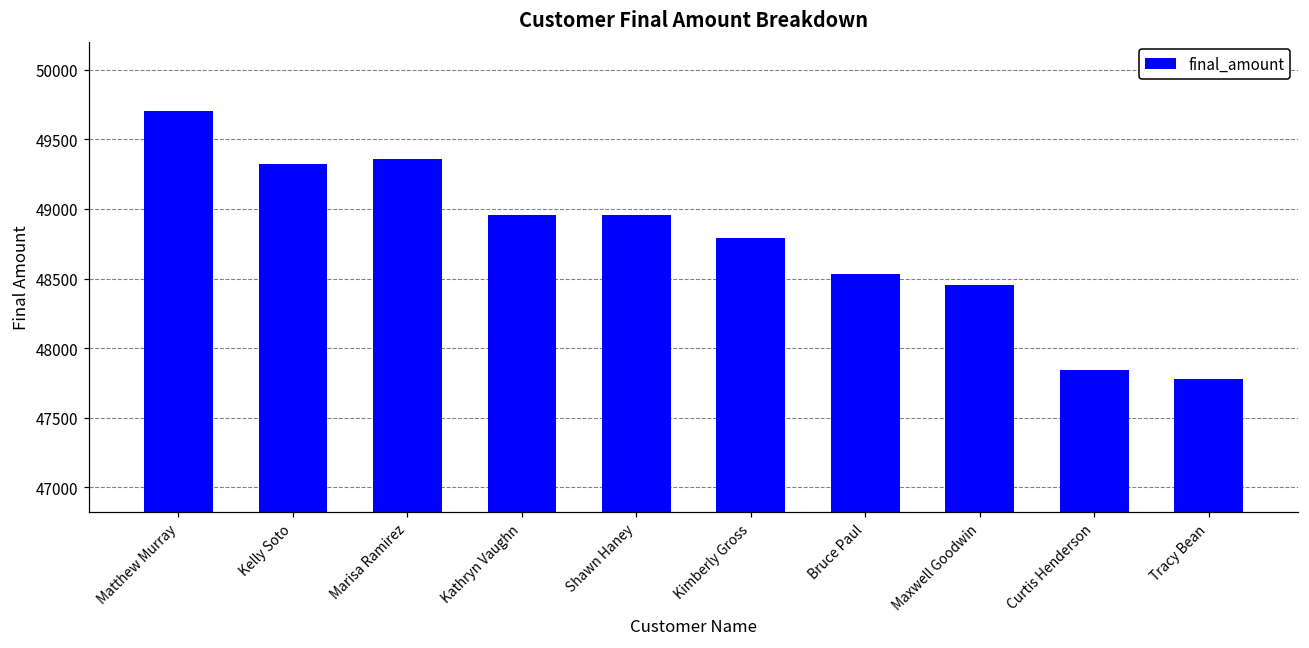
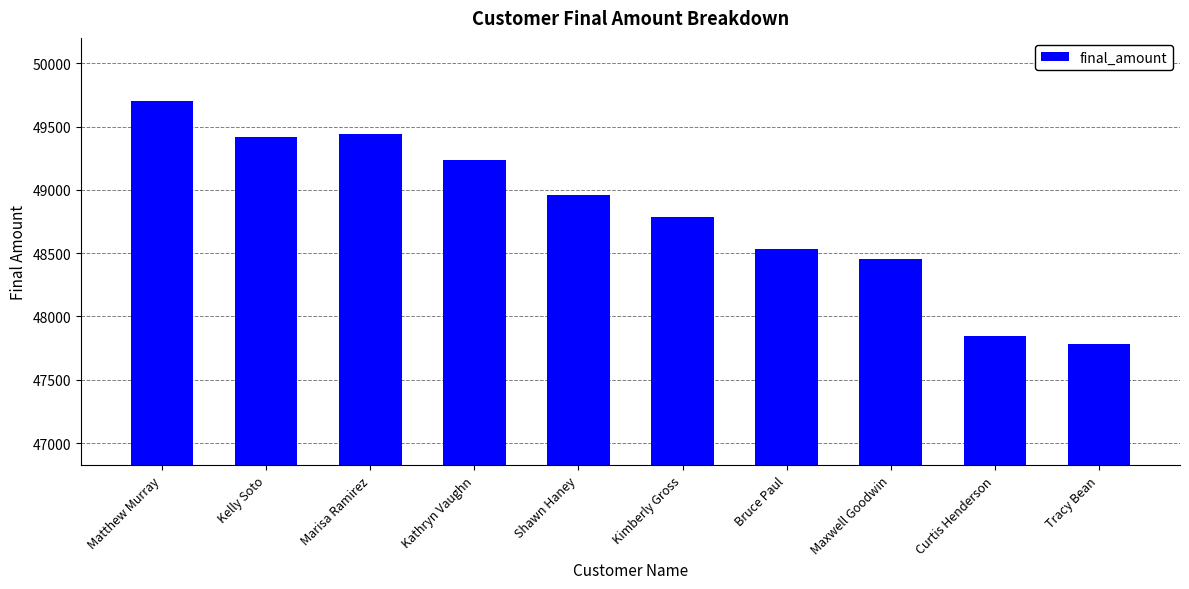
  {
    "Matthew Murray": 49700,
-   "Kelly Soto": 49320,
-   "Marisa Ramirez": 49360,
-   "Kathryn Vaughn": 48950,
+   "Kelly Soto": 49420,
+   "Marisa Ramirez": 49450,
+   "Kathryn Vaughn": 49230,
    "Shawn Haney": 48960,
    "Kimberly Gross": 48790,
    "Bruce Paul": 48540,
    "Maxwell Goodwin": 48460,
    "Curtis Henderson": 47840,
    "Tracy Bean": 47780
  }
